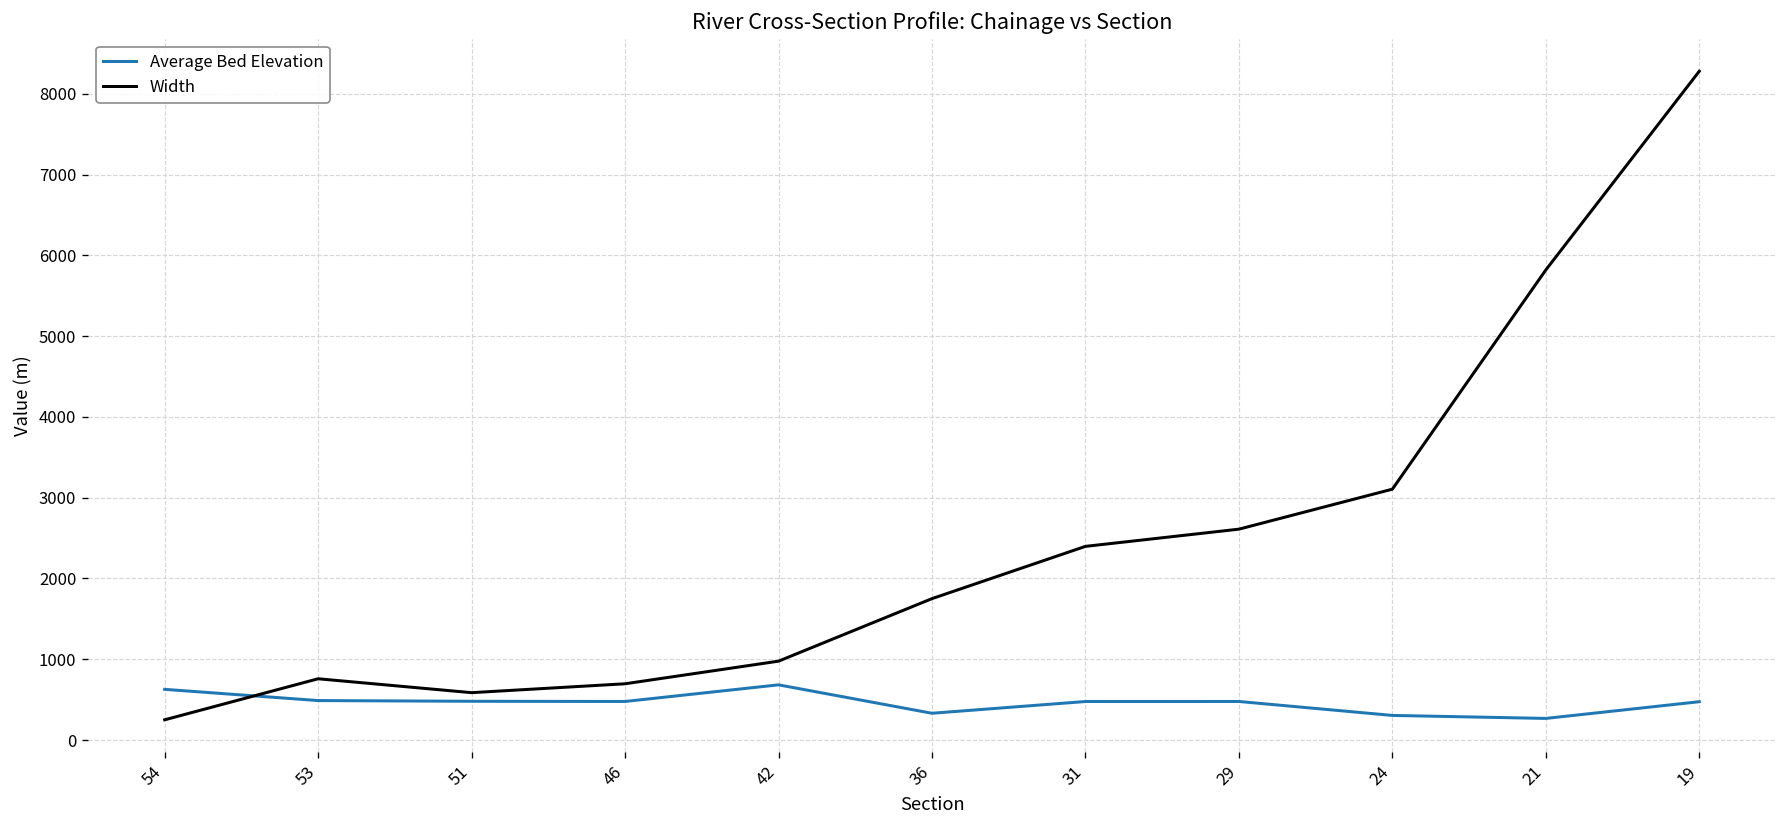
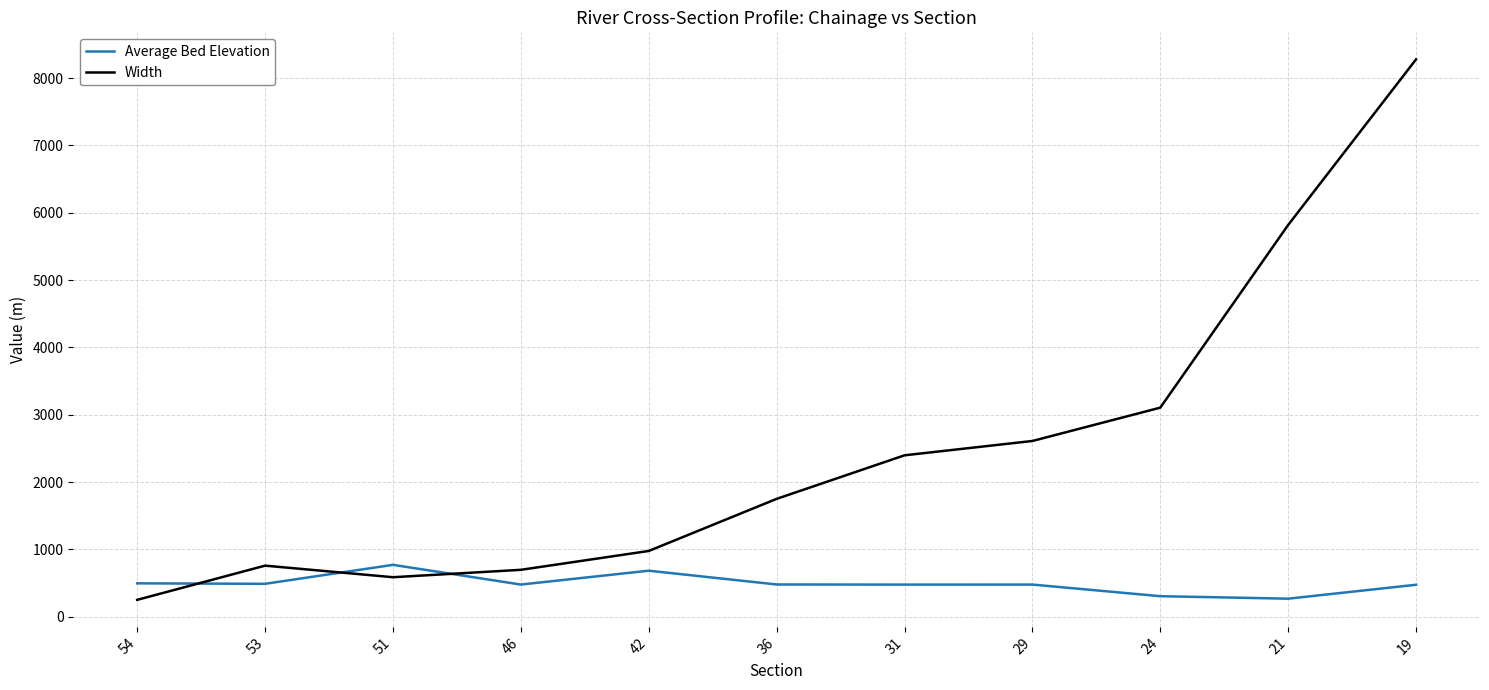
  {
    "Average Bed Elevation": {
-     "54": 600,
+     "54": 500,
      "53": 500,
-     "51": 500,
+     "51": 800,
      "46": 500,
      "42": 700,
-     "36": 300,
+     "36": 500,
      "31": 500,
      "29": 500,
      "24": 300,
      "21": 300,
      "19": 500
    },
    "Width": {
      "54": 300,
      "53": 800,
      "51": 600,
      "46": 700,
      "42": 1000,
      "36": 1800,
      "31": 2400,
      "29": 2600,
      "24": 3100,
      "21": 5800,
      "19": 8300
    }
  }
